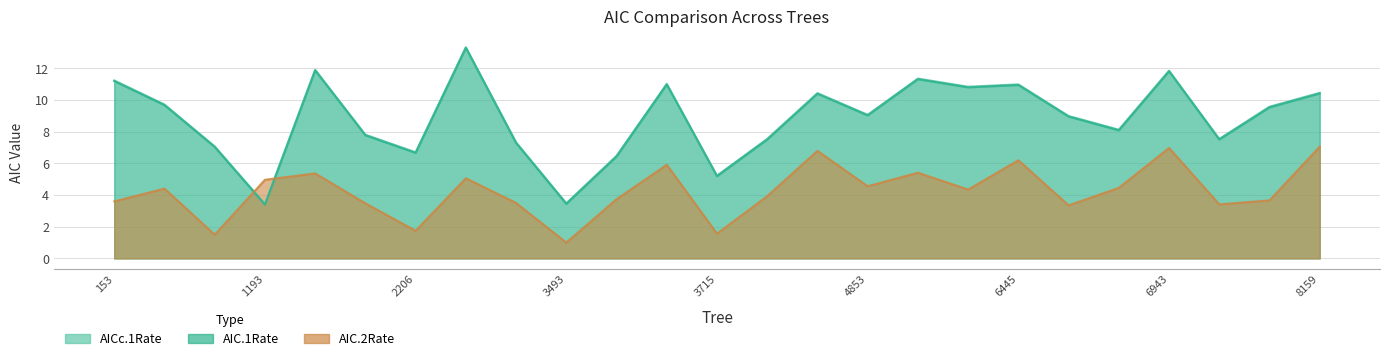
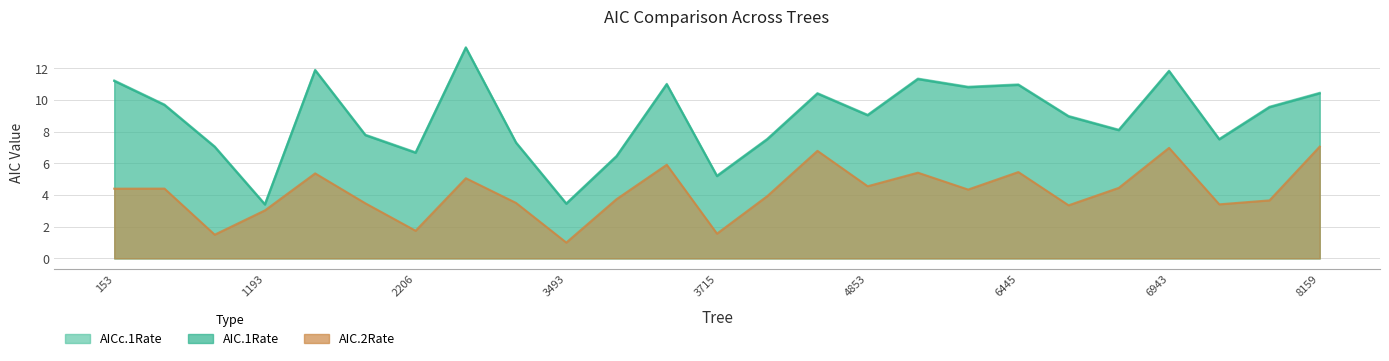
  {
    "AIC.2Rate": {
-     "153": 3.6,
-     "1193": 5.0,
+     "153": 4.4,
+     "1193": 3.0,
      "2206": 1.7,
      "3493": 1.0,
      "3715": 1.6,
      "4853": 4.6,
-     "6445": 6.2,
+     "6445": 5.5,
      "6943": 7.0,
      "8159": 7.1
    }
  }
